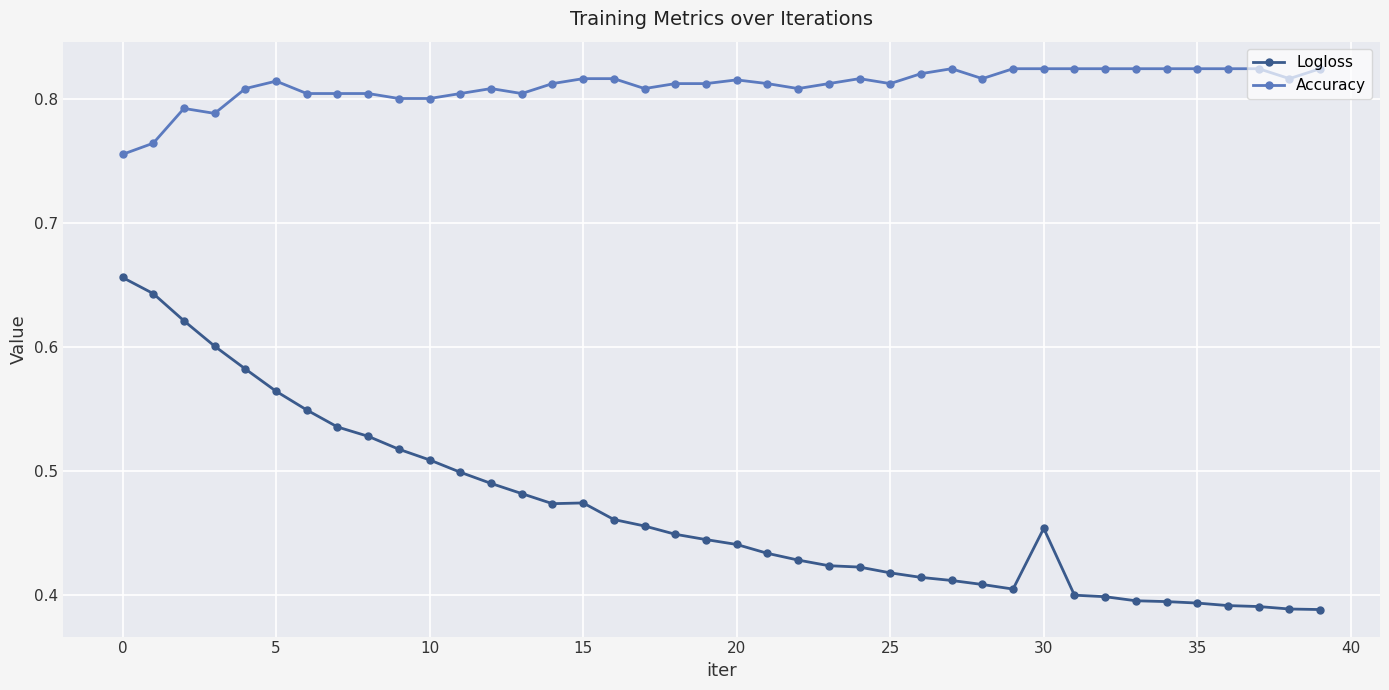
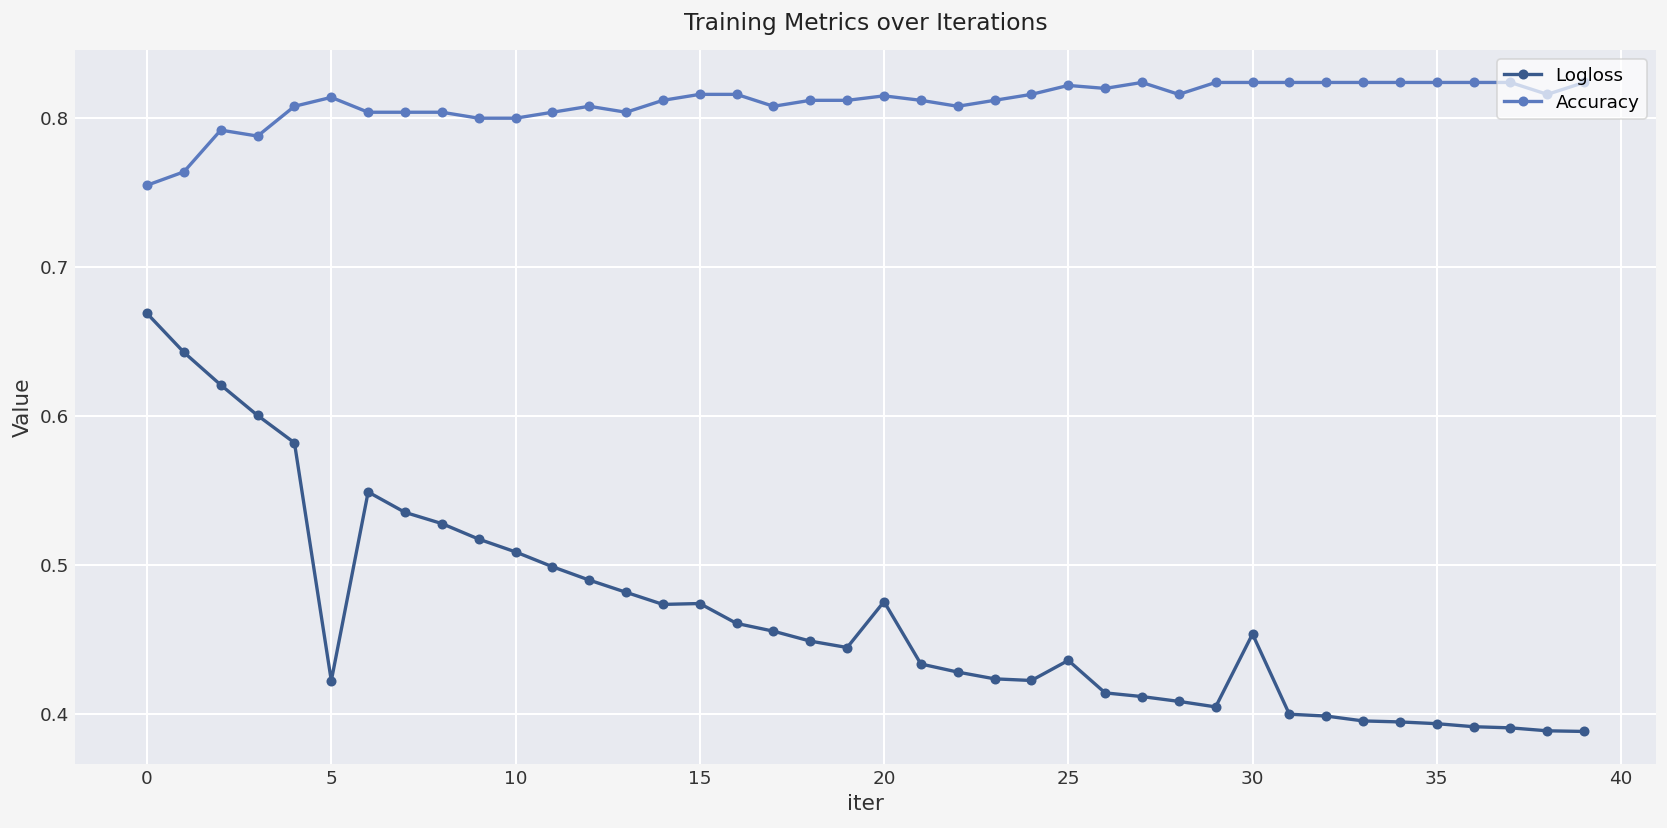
  {
    "Logloss": {
-     "0": 0.656,
-     "5": 0.564,
+     "0": 0.669,
+     "5": 0.422,
      "10": 0.509,
      "15": 0.474,
-     "20": 0.441,
-     "25": 0.418,
+     "20": 0.475,
+     "25": 0.436,
      "30": 0.454,
      "35": 0.394
    },
    "Accuracy": {
      "0": 0.755,
      "5": 0.814,
      "10": 0.800,
      "15": 0.816,
      "20": 0.815,
-     "25": 0.812,
+     "25": 0.822,
      "30": 0.824,
      "35": 0.824
    }
  }
